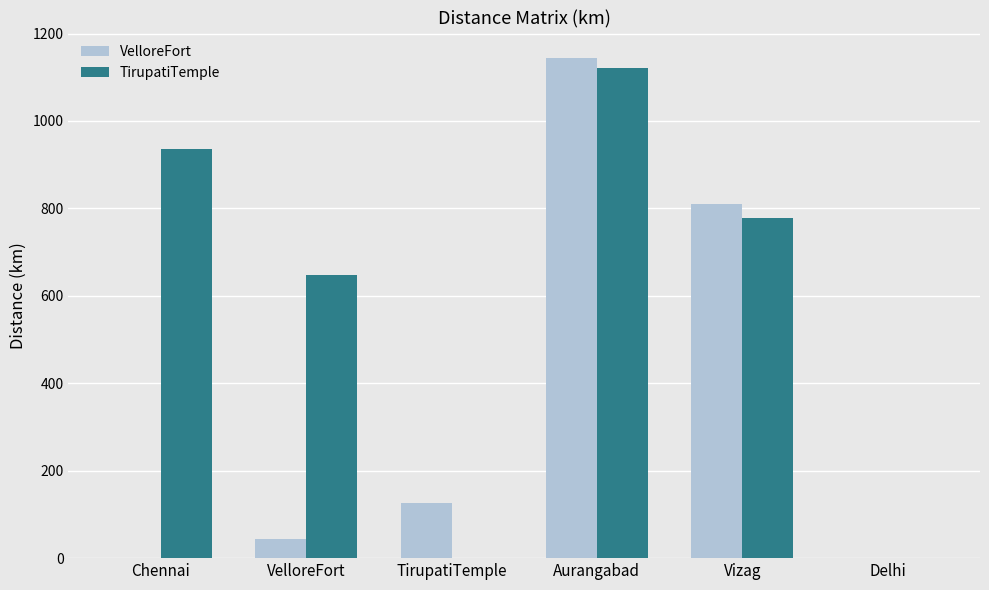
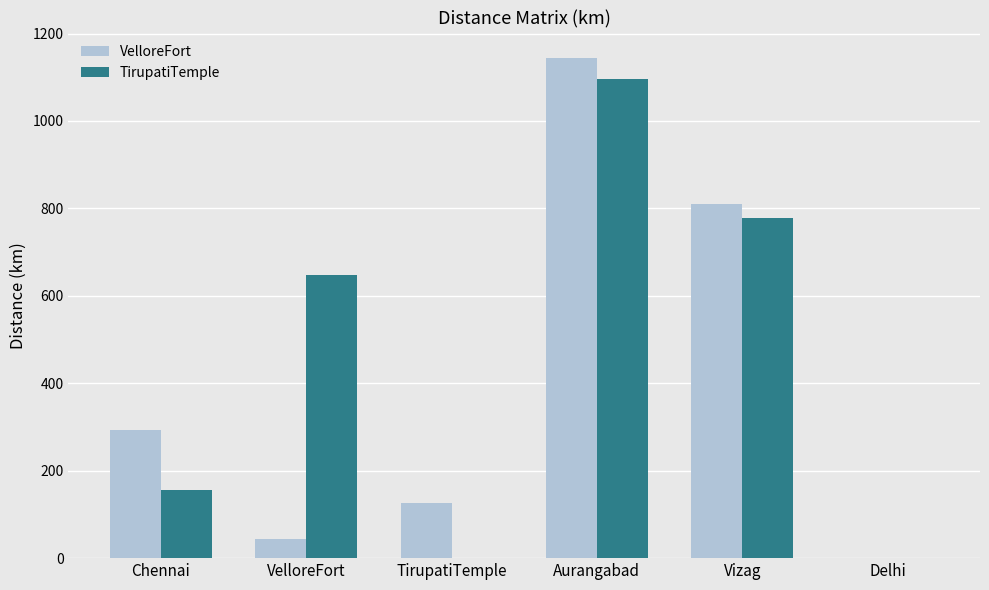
  {
    "VelloreFort": {
-     "Chennai": 0,
+     "Chennai": 290,
      "VelloreFort": 40,
      "TirupatiTemple": 130,
      "Aurangabad": 1150,
      "Vizag": 810,
      "Delhi": 0
    },
    "TirupatiTemple": {
-     "Chennai": 940,
+     "Chennai": 160,
      "VelloreFort": 650,
      "TirupatiTemple": 0,
-     "Aurangabad": 1120,
+     "Aurangabad": 1100,
      "Vizag": 780,
      "Delhi": 0
    }
  }
